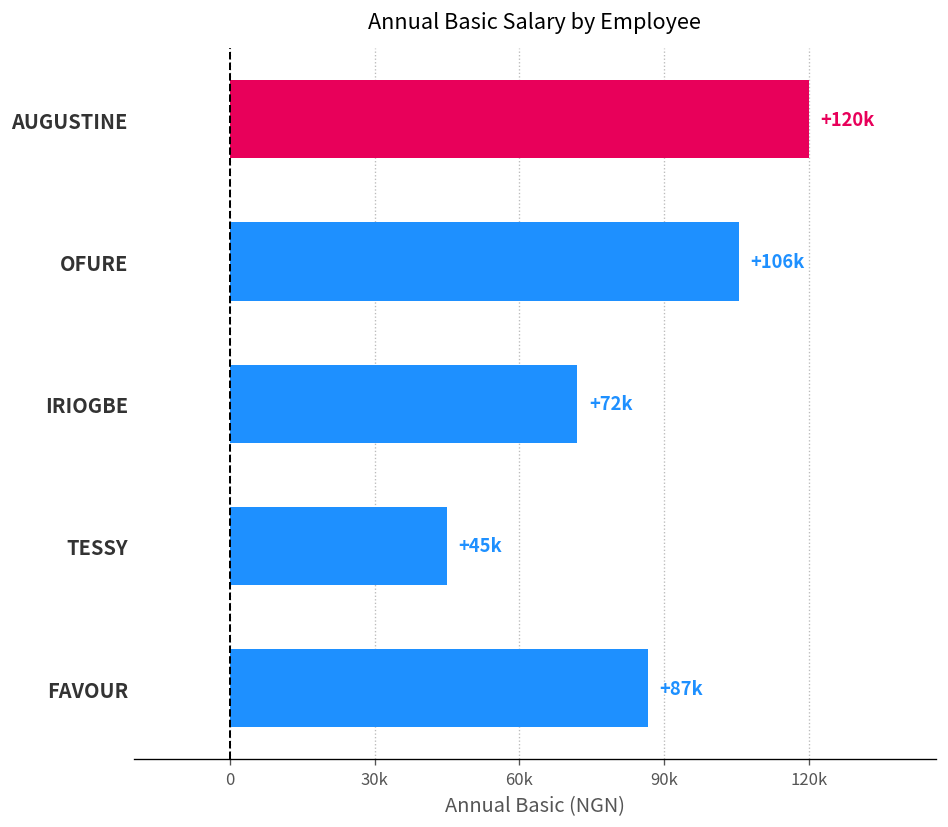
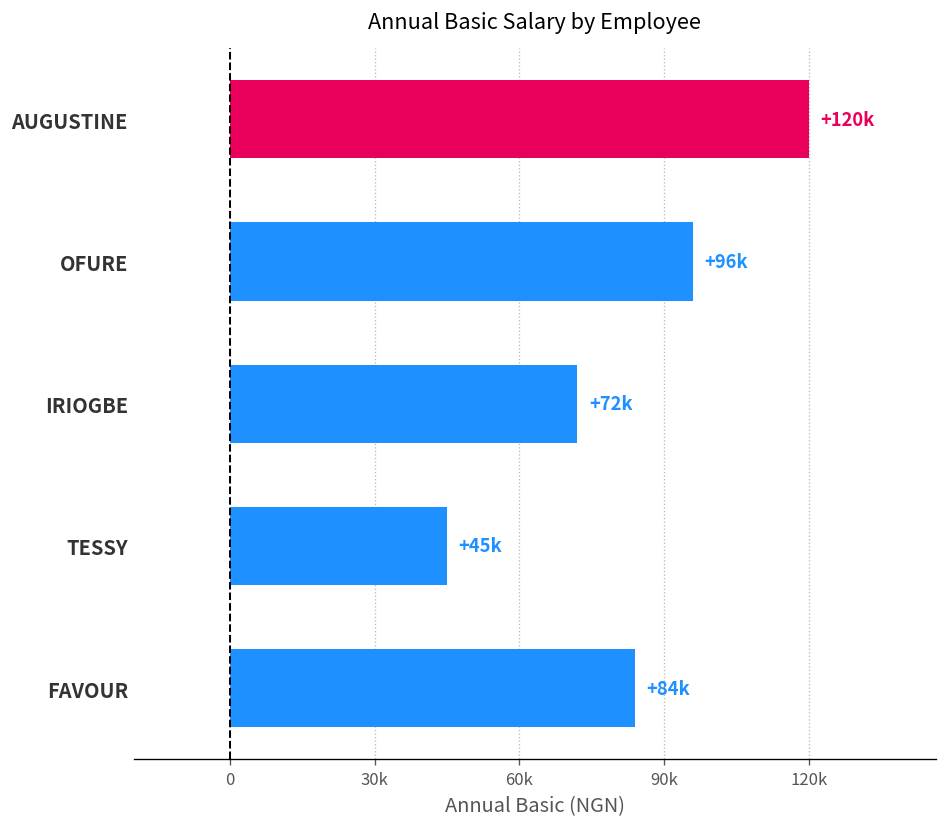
  {
    "AUGUSTINE": "+120k",
-   "OFURE": "+106k",
+   "OFURE": "+96k",
    "IRIOGBE": "+72k",
    "TESSY": "+45k",
-   "FAVOUR": "+87k"
+   "FAVOUR": "+84k"
  }
